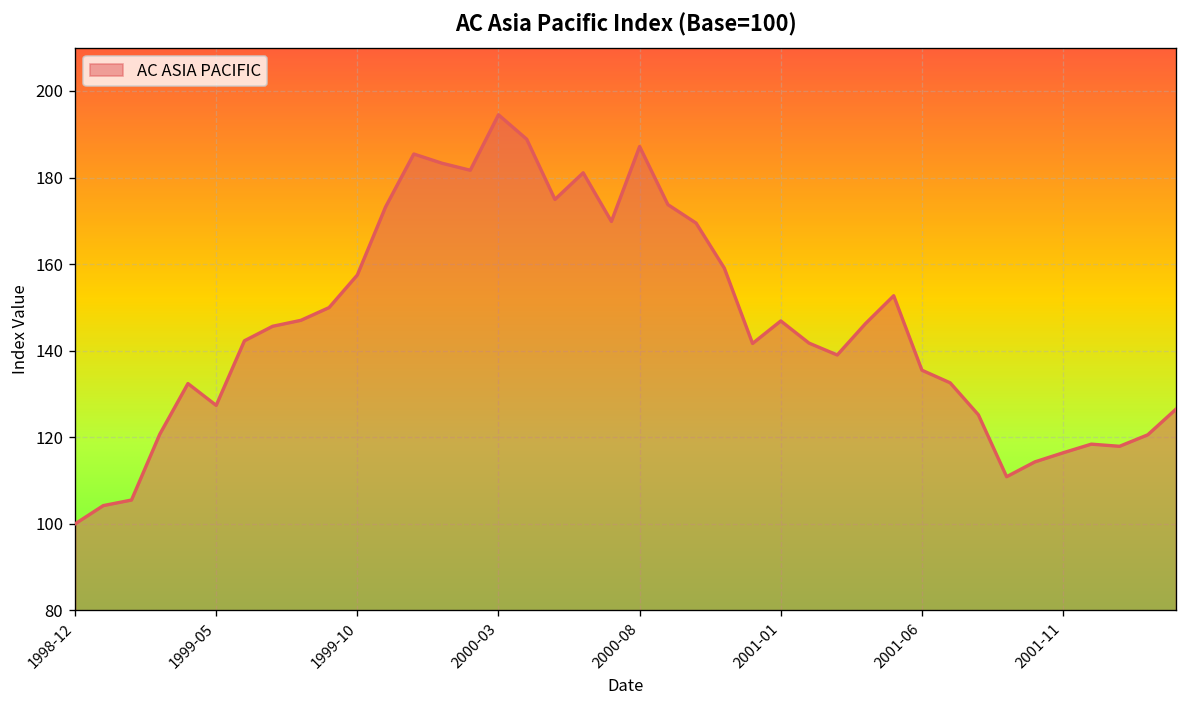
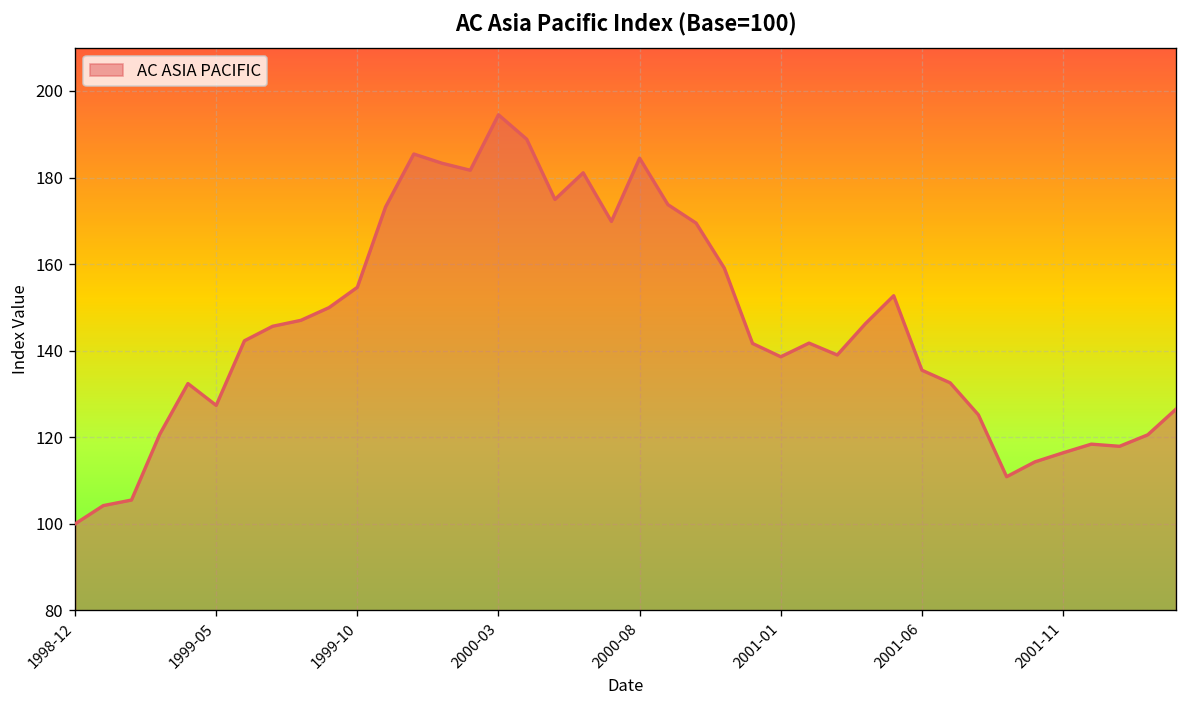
  {
    "1998-12": 100,
    "1999-05": 127,
-   "1999-10": 157,
+   "1999-10": 155,
    "2000-03": 194,
-   "2000-08": 187,
-   "2001-01": 147,
+   "2000-08": 184,
+   "2001-01": 139,
    "2001-06": 135,
    "2001-11": 116
  }
